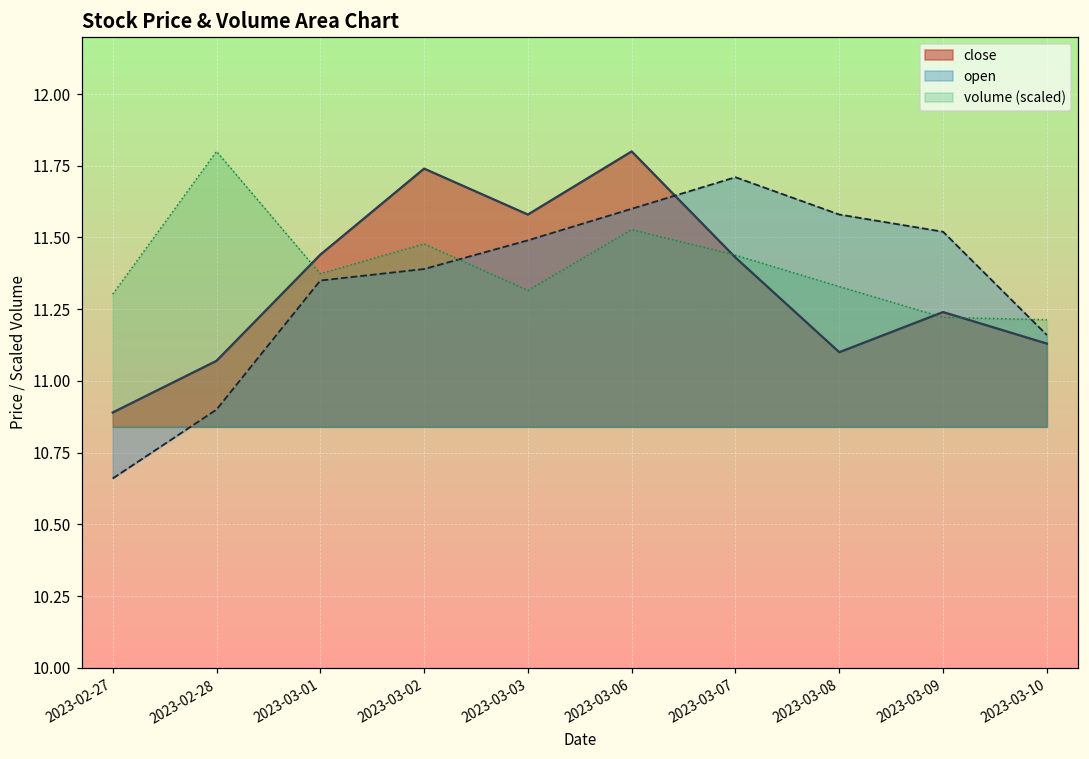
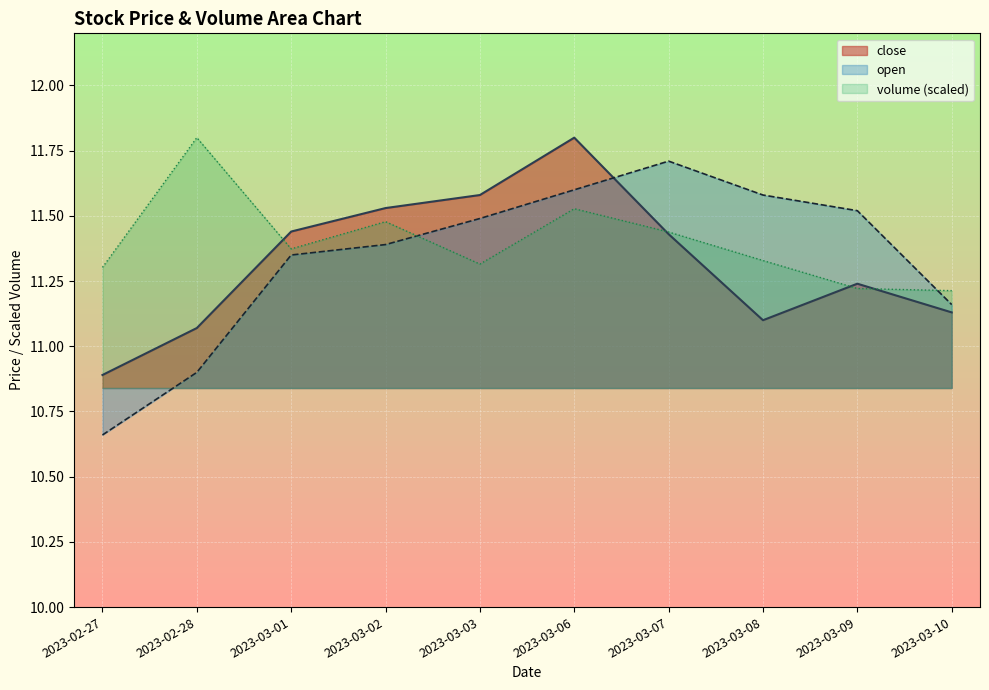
  {
    "close": {
      "2023-02-27": 10.89,
      "2023-02-28": 11.07,
      "2023-03-01": 11.44,
-     "2023-03-02": 11.74,
+     "2023-03-02": 11.53,
      "2023-03-03": 11.58,
      "2023-03-06": 11.80,
      "2023-03-08": 11.10,
      "2023-03-09": 11.24,
      "2023-03-10": 11.13
    }
  }
